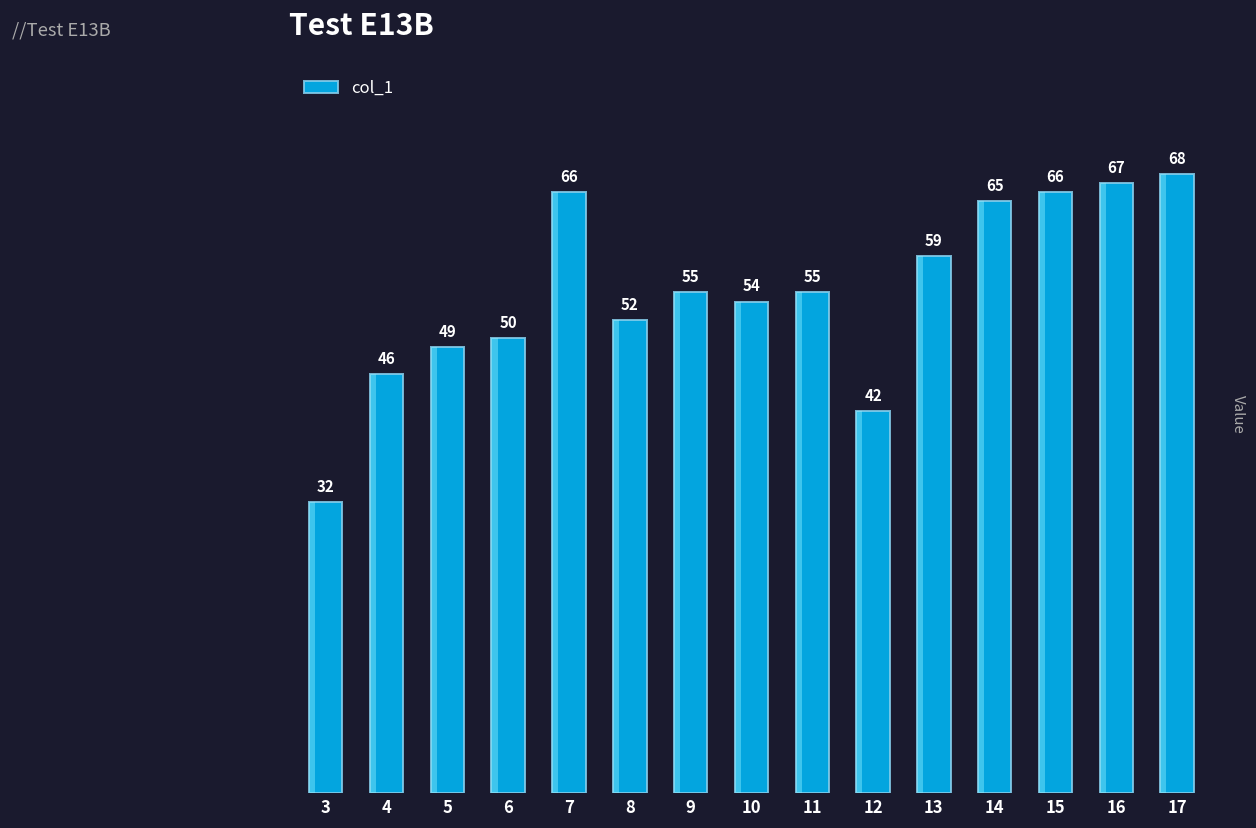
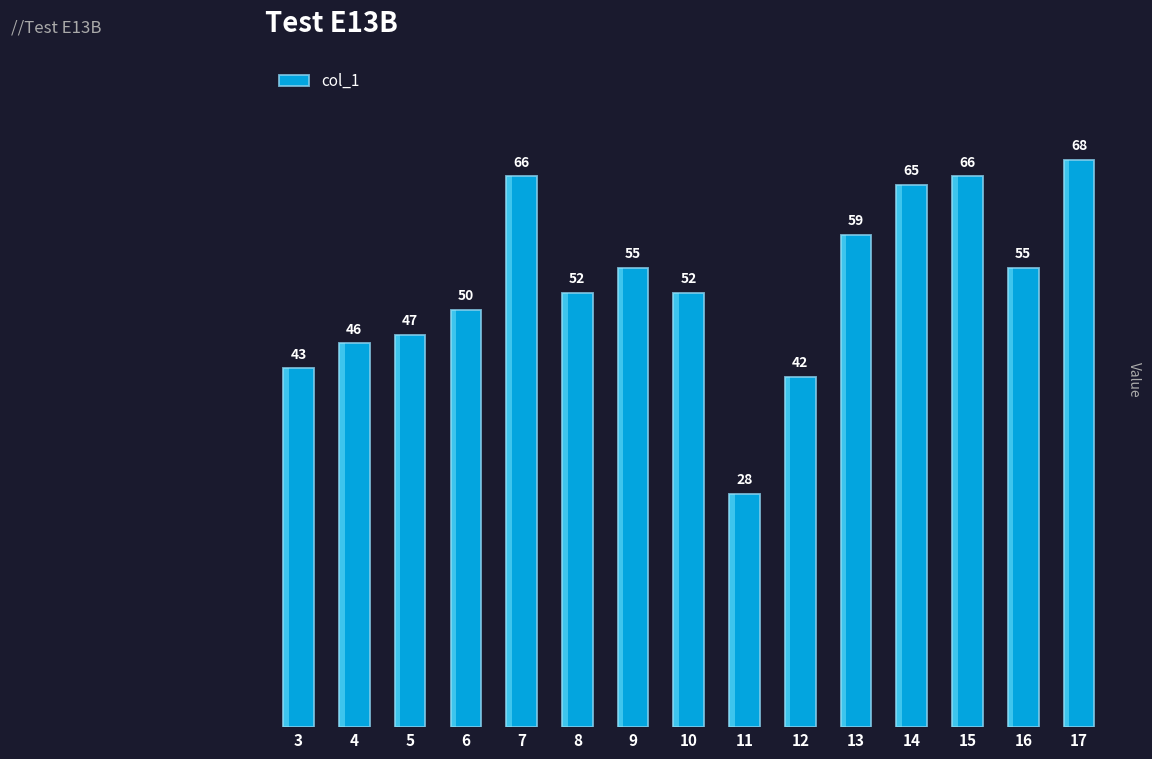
  {
-   "3": 32,
+   "3": 43,
    "4": 46,
-   "5": 49,
+   "5": 47,
    "6": 50,
    "7": 66,
    "8": 52,
    "9": 55,
-   "10": 54,
-   "11": 55,
+   "10": 52,
+   "11": 28,
    "12": 42,
    "13": 59,
    "14": 65,
    "15": 66,
-   "16": 67,
+   "16": 55,
    "17": 68
  }
